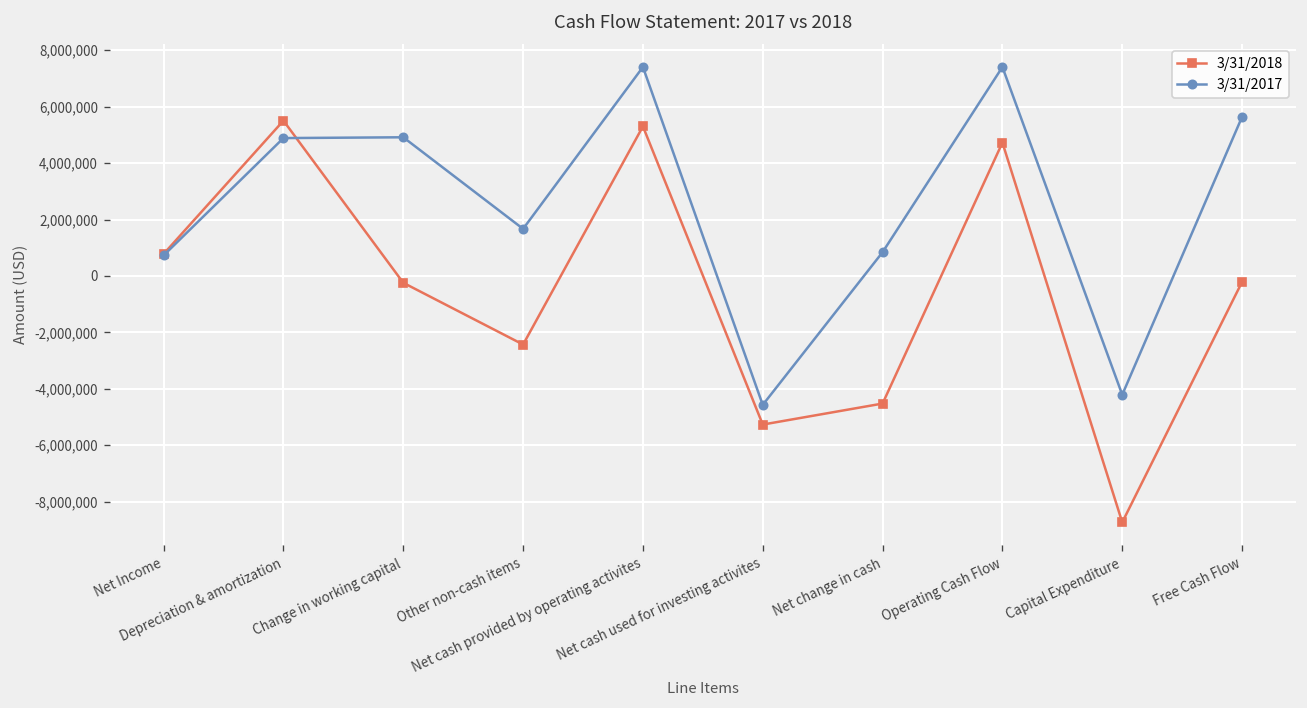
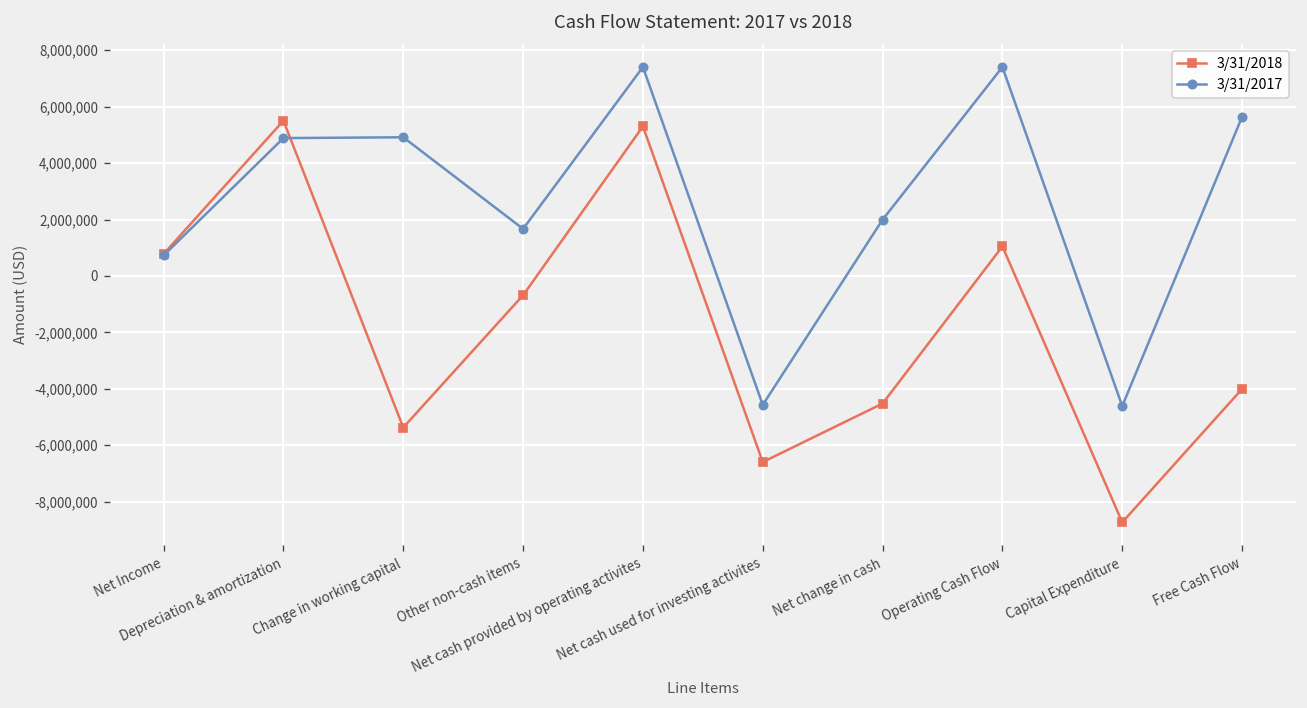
  {
    "3/31/2018": {
      "Depreciation & amortization": "5,500,000",
-     "Change in working capital": "-200,000",
-     "Other non-cash items": "-2,400,000",
+     "Change in working capital": "-5,400,000",
+     "Other non-cash items": "-700,000",
      "Net cash provided by operating activites": "5,300,000",
-     "Net cash used for investing activites": "-5,300,000",
+     "Net cash used for investing activites": "-6,600,000",
      "Net change in cash": "-4,500,000",
-     "Operating Cash Flow": "4,700,000",
+     "Operating Cash Flow": "1,000,000",
      "Capital Expenditure": "-8,700,000",
-     "Free Cash Flow": "-200,000"
+     "Free Cash Flow": "-4,000,000"
    },
    "3/31/2017": {
      "Depreciation & amortization": "4,900,000",
      "Change in working capital": "4,900,000",
      "Other non-cash items": "1,700,000",
      "Net cash provided by operating activites": "7,400,000",
      "Net cash used for investing activites": "-4,600,000",
-     "Net change in cash": "800,000",
+     "Net change in cash": "2,000,000",
      "Operating Cash Flow": "7,400,000",
-     "Capital Expenditure": "-4,200,000",
+     "Capital Expenditure": "-4,600,000",
      "Free Cash Flow": "5,600,000"
    }
  }
